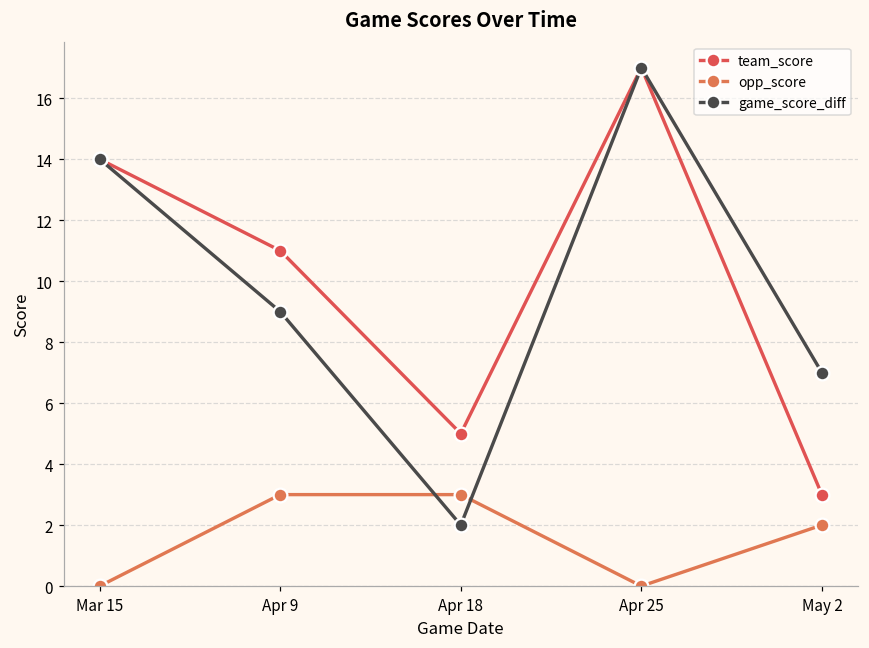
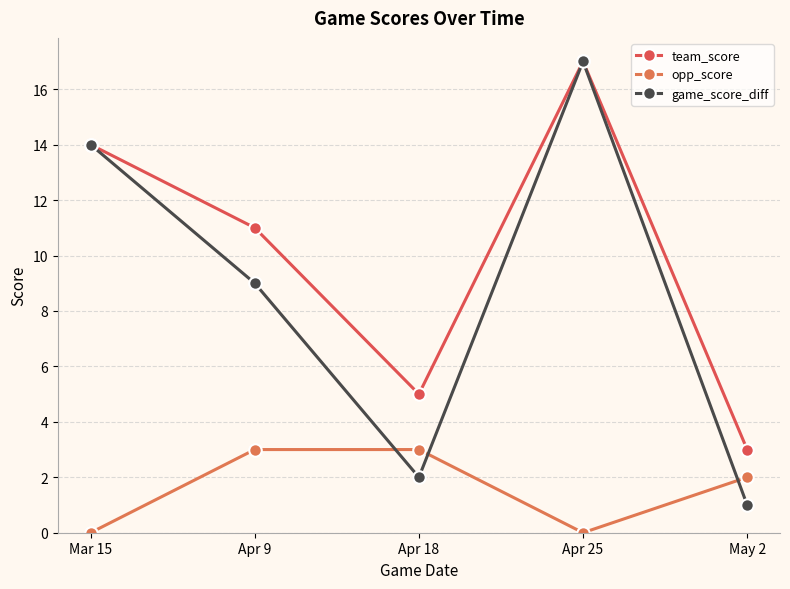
  {
    "game_score_diff": {
      "Apr 9": 9,
      "Apr 18": 2,
-     "May 2": 7
+     "May 2": 1
    }
  }
